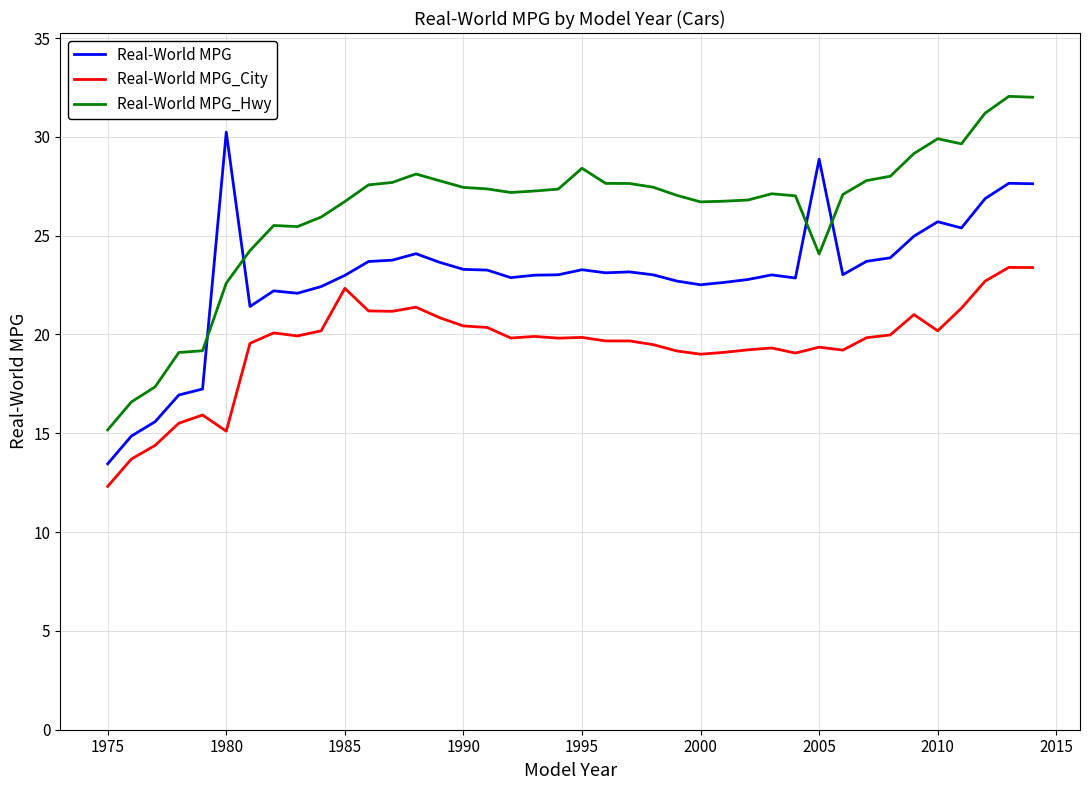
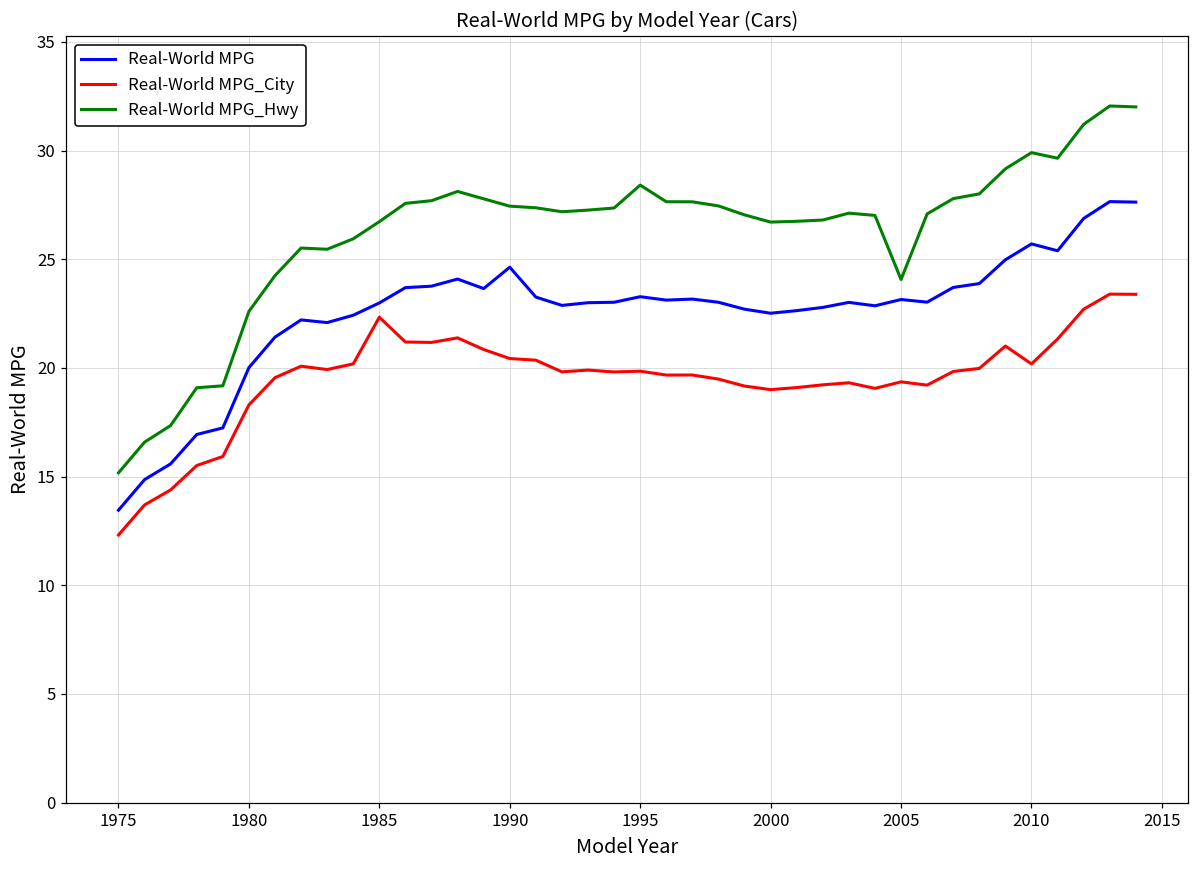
  {
    "Real-World MPG": {
      "1975": 13.5,
-     "1980": 30.2,
+     "1980": 20.0,
      "1985": 23.0,
-     "1990": 23.3,
+     "1990": 24.6,
      "1995": 23.3,
      "2000": 22.5,
-     "2005": 28.9,
+     "2005": 23.1,
      "2010": 25.7
    },
    "Real-World MPG_City": {
      "1975": 12.3,
-     "1980": 15.1,
+     "1980": 18.3,
      "1985": 22.3,
      "1990": 20.4,
      "1995": 19.8,
      "2000": 19.0,
      "2005": 19.4,
      "2010": 20.2
    },
    "Real-World MPG_Hwy": {
      "1975": 15.2,
      "1980": 22.6,
      "1985": 26.7,
      "1990": 27.4,
      "1995": 28.4,
      "2000": 26.7,
      "2005": 24.1,
      "2010": 29.9
    }
  }
